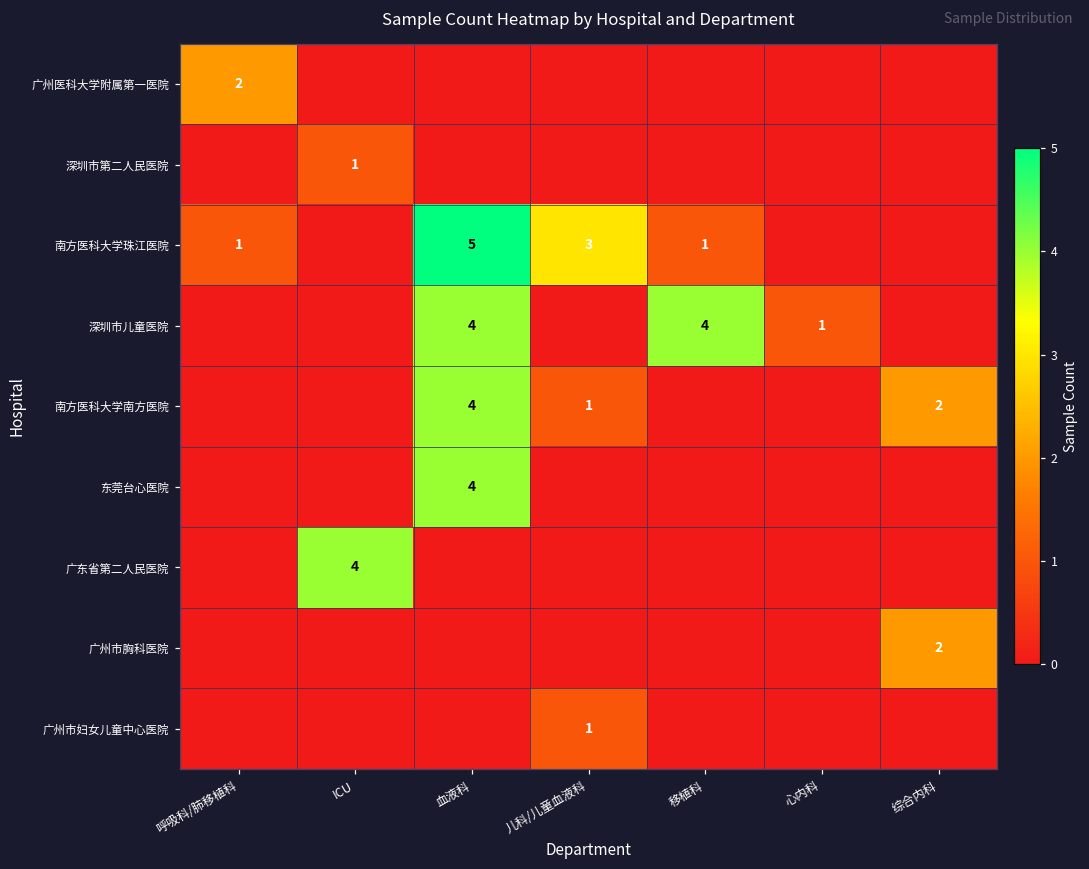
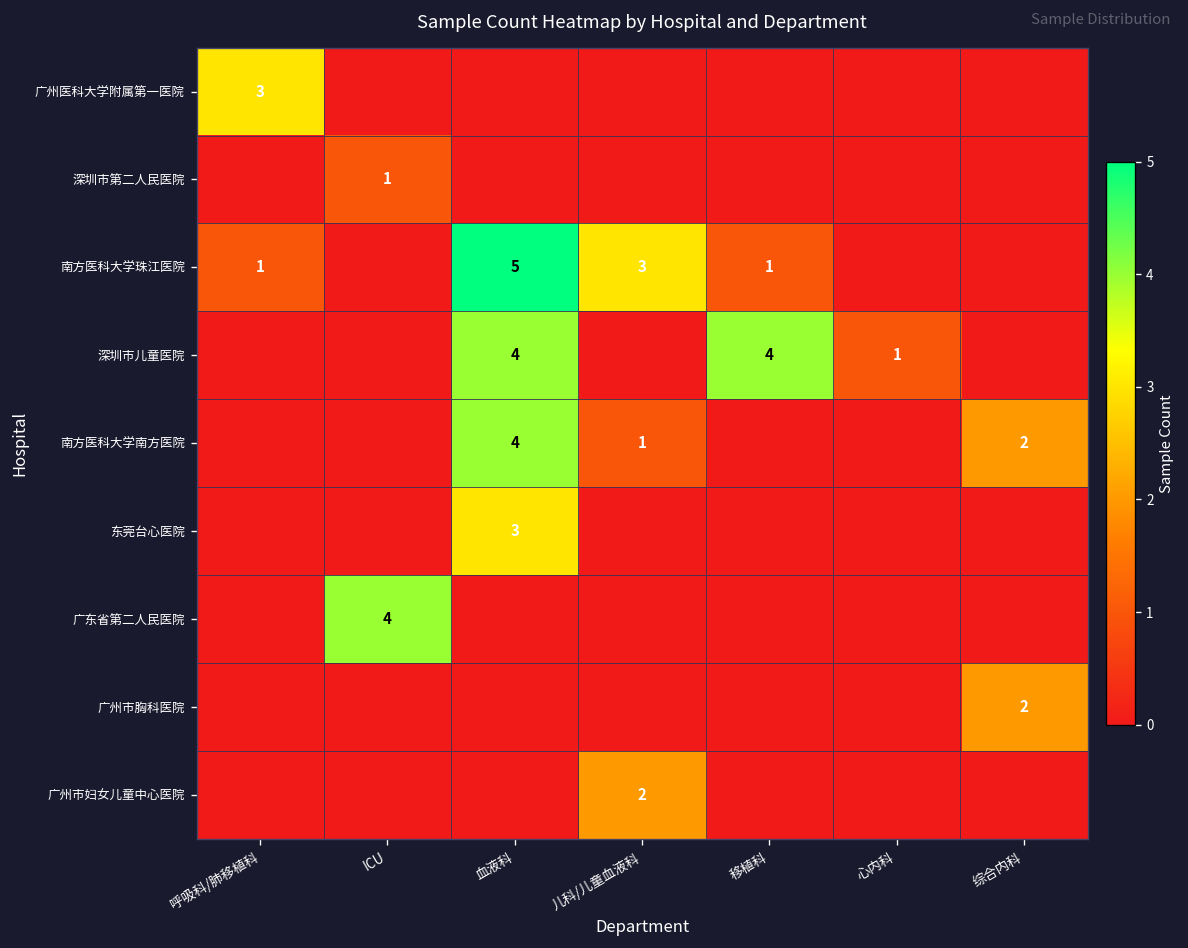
  {
    "广州医科大学附属第一医院": {
-     "呼吸科/肺移植科": 2
+     "呼吸科/肺移植科": 3
    },
    "深圳市第二人民医院": {
      "ICU": 1
    },
    "南方医科大学珠江医院": {
      "呼吸科/肺移植科": 1,
      "血液科": 5,
      "儿科/儿童血液科": 3,
      "移植科": 1
    },
    "深圳市儿童医院": {
      "血液科": 4,
      "移植科": 4,
      "心内科": 1
    },
    "南方医科大学南方医院": {
      "血液科": 4,
      "儿科/儿童血液科": 1,
      "综合内科": 2
    },
    "东莞台心医院": {
-     "血液科": 4
+     "血液科": 3
    },
    "广东省第二人民医院": {
      "ICU": 4
    },
    "广州市胸科医院": {
      "综合内科": 2
    },
    "广州市妇女儿童中心医院": {
-     "儿科/儿童血液科": 1
+     "儿科/儿童血液科": 2
    }
  }
